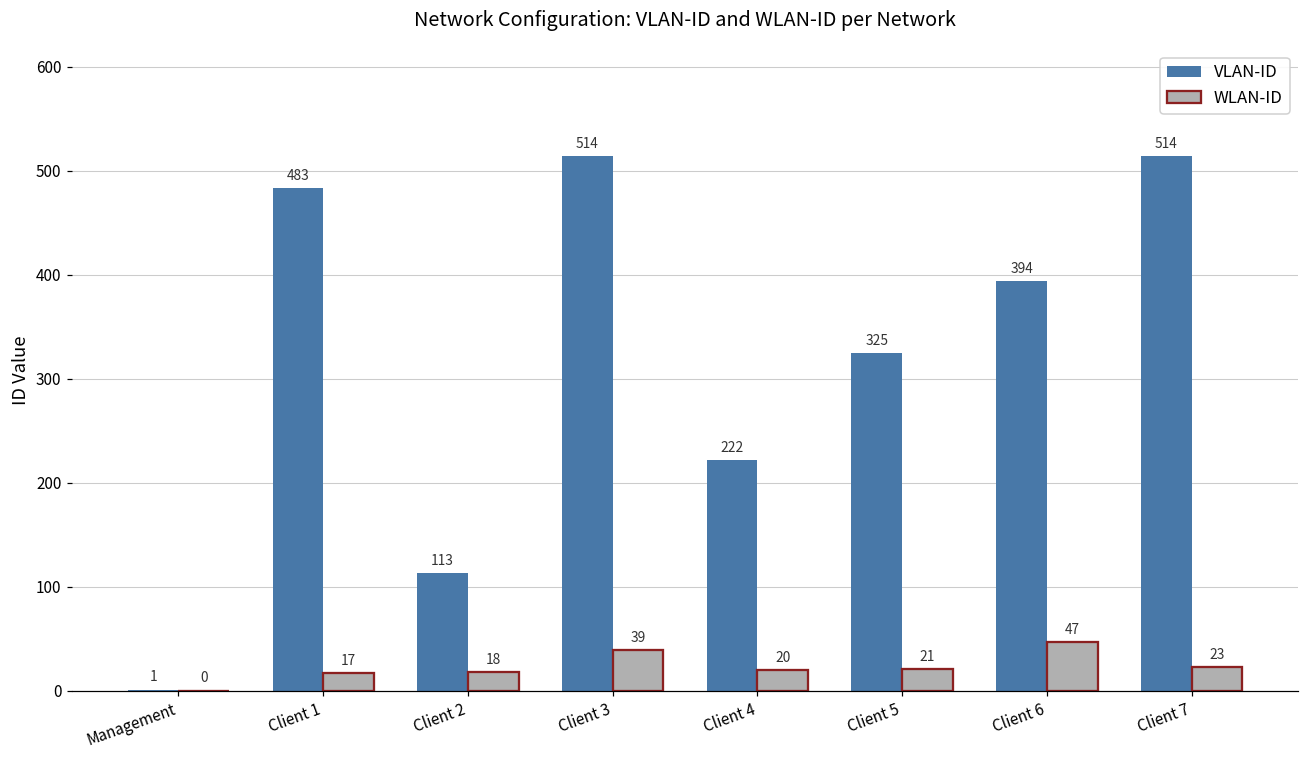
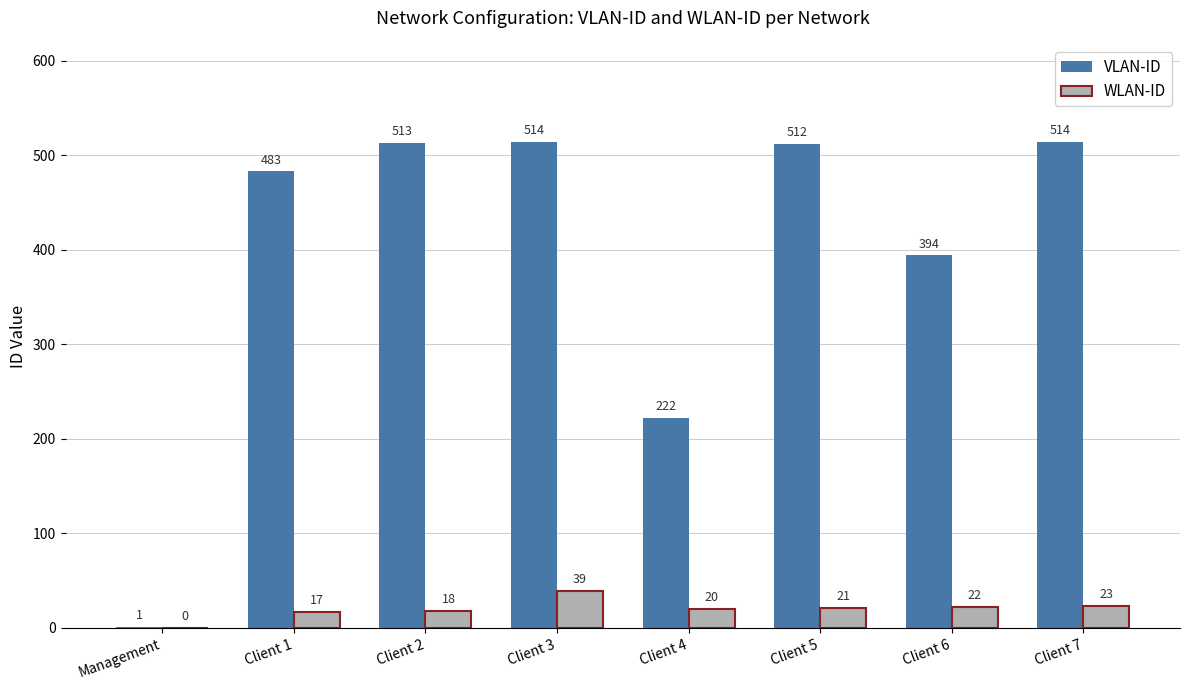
  {
    "VLAN-ID": {
      "Management": 1,
      "Client 1": 483,
-     "Client 2": 113,
+     "Client 2": 513,
      "Client 3": 514,
      "Client 4": 222,
-     "Client 5": 325,
+     "Client 5": 512,
      "Client 6": 394,
      "Client 7": 514
    },
    "WLAN-ID": {
      "Management": 0,
      "Client 1": 17,
      "Client 2": 18,
      "Client 3": 39,
      "Client 4": 20,
      "Client 5": 21,
-     "Client 6": 47,
+     "Client 6": 22,
      "Client 7": 23
    }
  }
